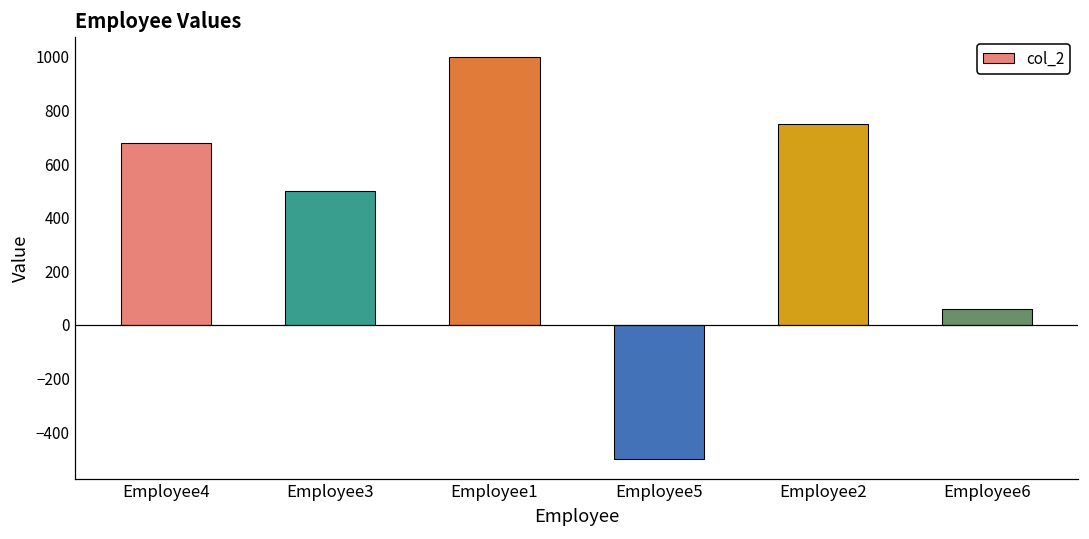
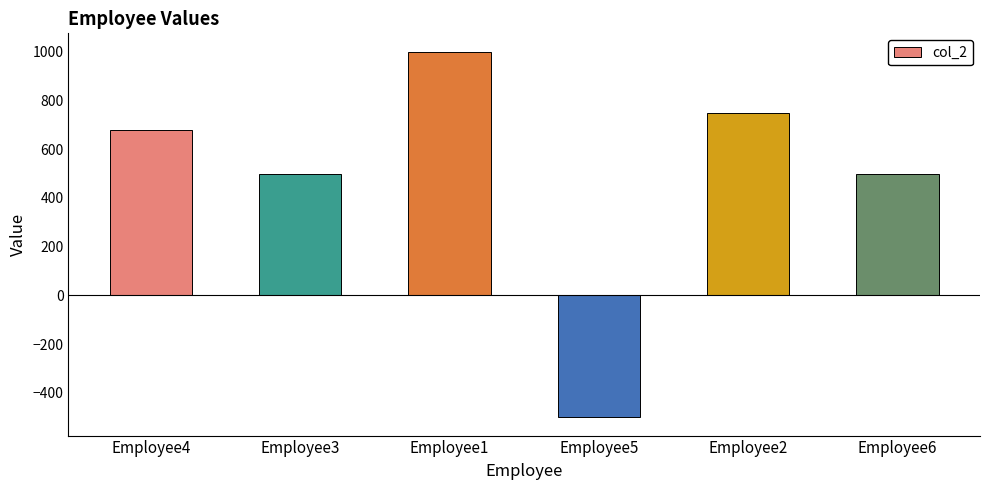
  {
    "Employee4": 680,
    "Employee3": 500,
    "Employee1": 1000,
    "Employee5": -500,
    "Employee2": 750,
-   "Employee6": 60
+   "Employee6": 500
  }
